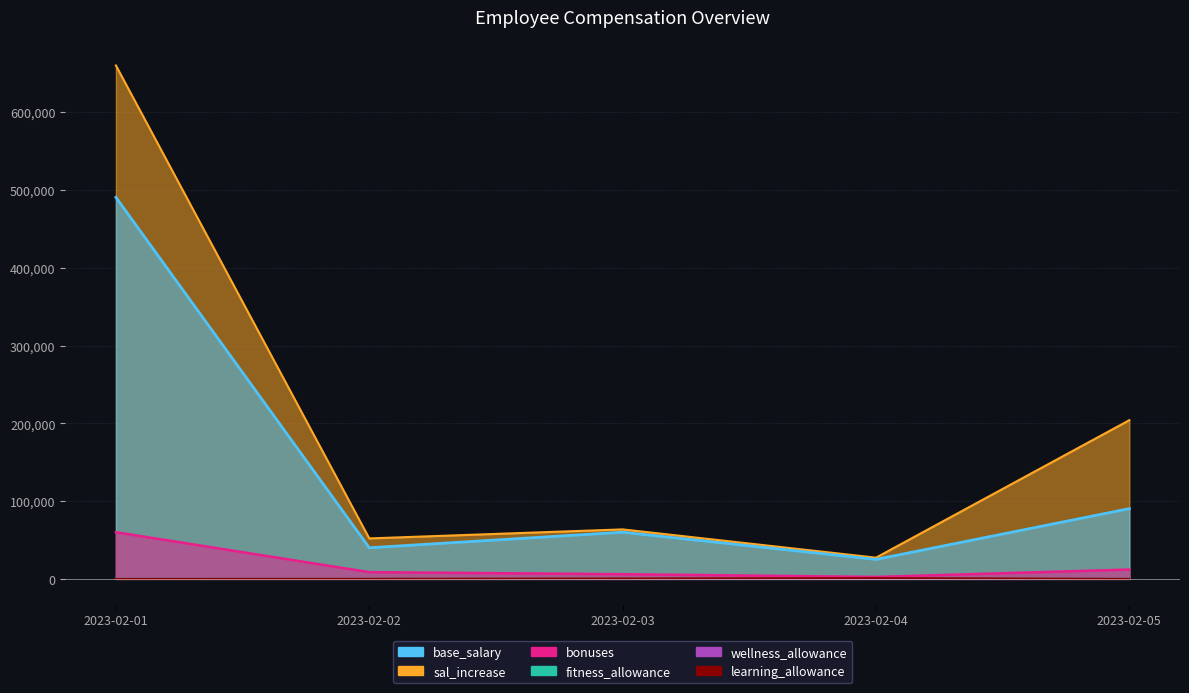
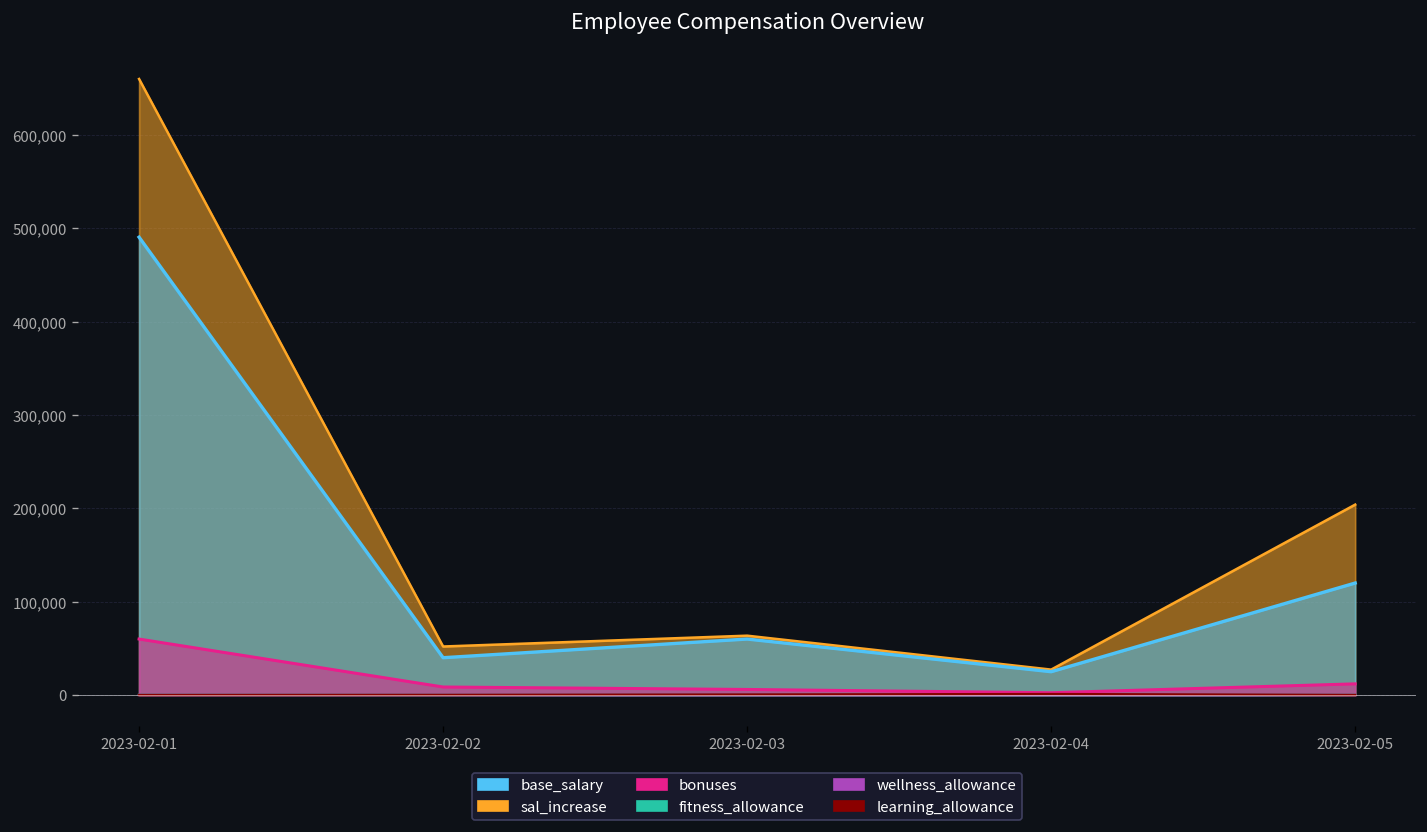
  {
    "sal_increase": {
      "2023-02-01": "660,000",
      "2023-02-02": "50,000",
      "2023-02-03": "60,000",
      "2023-02-05": "200,000"
    },
    "base_salary": {
      "2023-02-01": "490,000",
      "2023-02-02": "40,000",
      "2023-02-03": "60,000",
-     "2023-02-05": "90,000"
+     "2023-02-05": "120,000"
    },
    "bonuses": {
      "2023-02-01": "60,000",
      "2023-02-02": "10,000",
      "2023-02-03": "10,000",
      "2023-02-05": "10,000"
    }
  }
